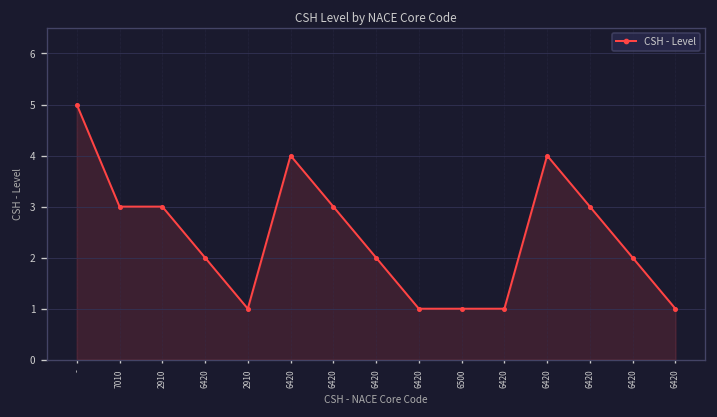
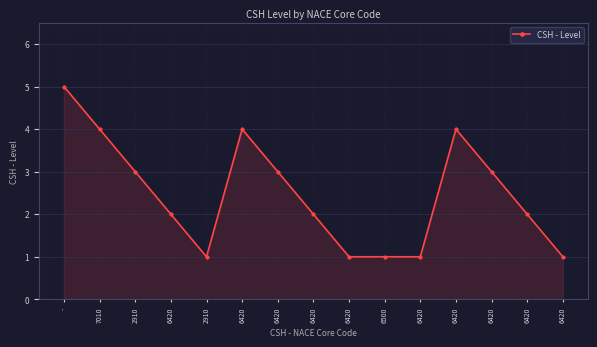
  {
    "-": 5,
-   "7010": 3,
+   "7010": 4,
    "6500": 1
  }
